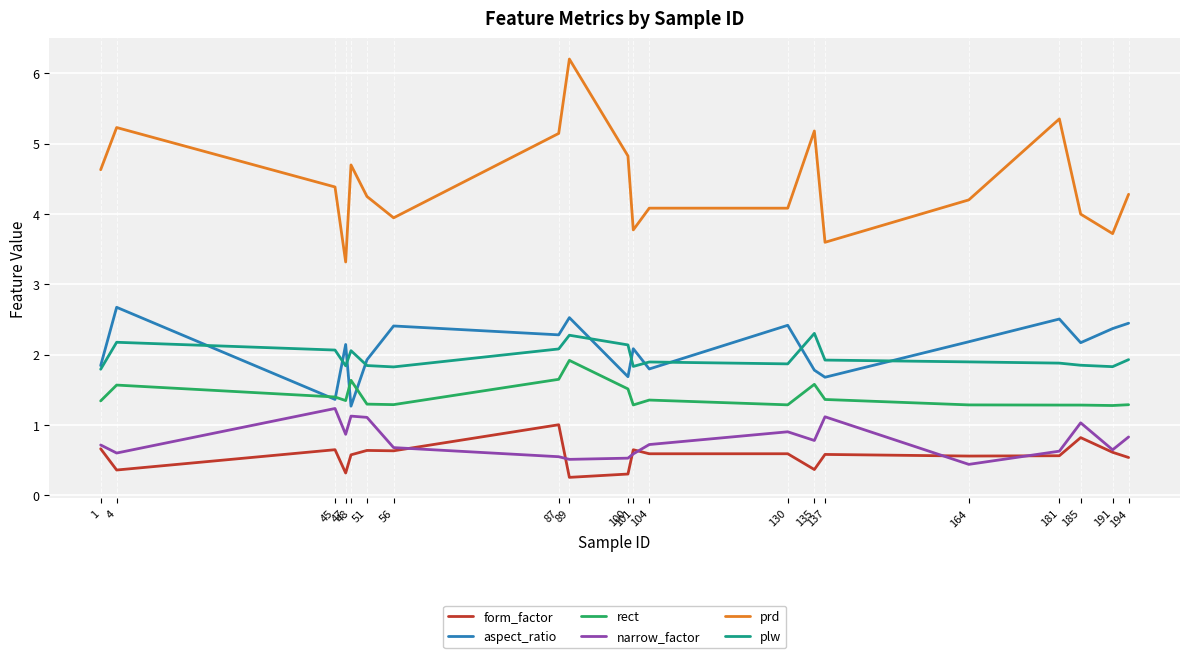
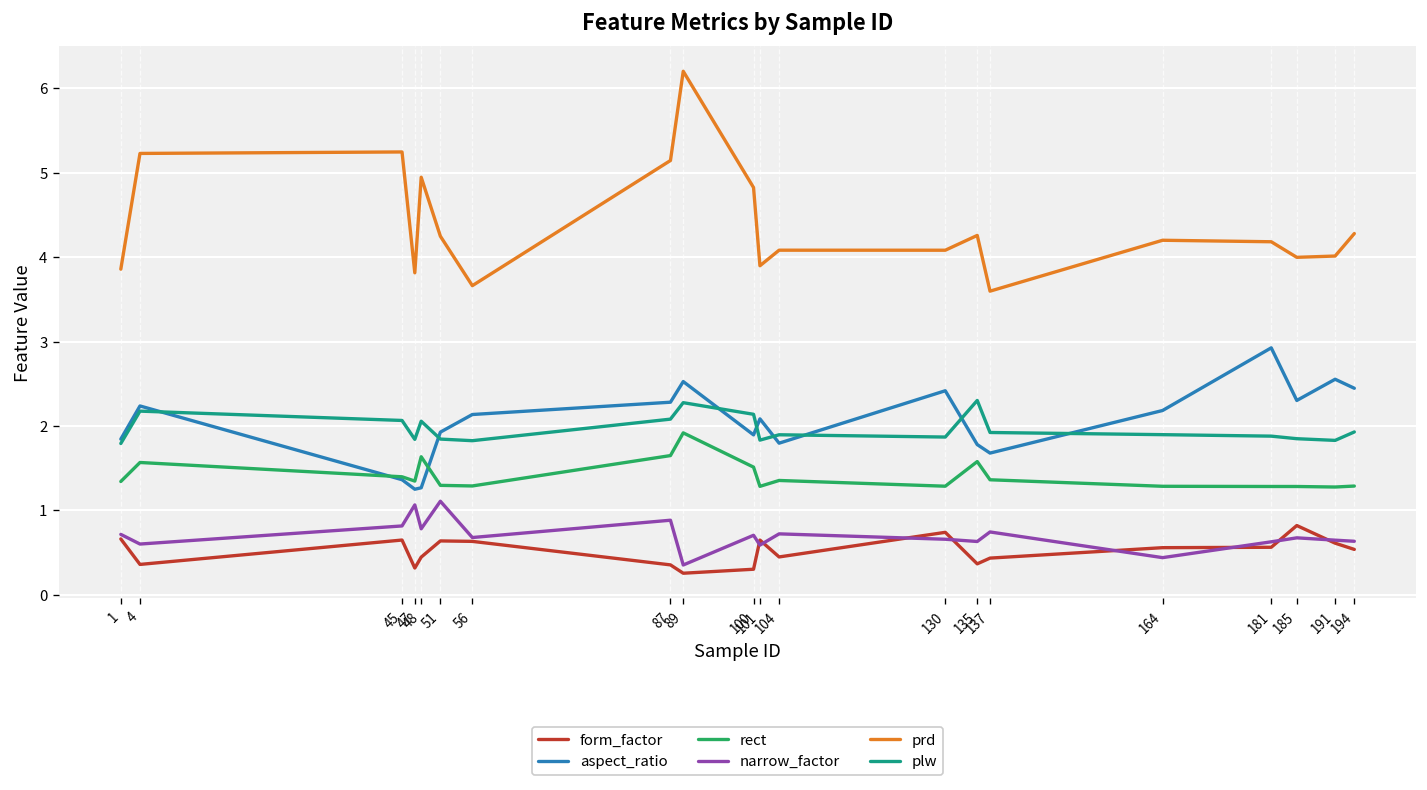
  {
    "form_factor": {
      "1": 0.7,
      "4": 0.4,
      "45": 0.6,
      "47": 0.3,
-     "48": 0.6,
+     "48": 0.4,
      "51": 0.6,
      "56": 0.6,
-     "87": 1.0,
+     "87": 0.4,
      "89": 0.3,
      "100": 0.3,
      "101": 0.6,
-     "104": 0.6,
-     "130": 0.6,
+     "104": 0.4,
+     "130": 0.7,
      "135": 0.4,
-     "137": 0.6,
+     "137": 0.4,
      "164": 0.6,
      "181": 0.6,
      "185": 0.8,
      "194": 0.5
    },
    "aspect_ratio": {
      "1": 1.8,
-     "4": 2.7,
-     "47": 2.1,
+     "4": 2.2,
+     "47": 1.3,
      "48": 1.3,
      "51": 1.9,
-     "56": 2.4,
+     "56": 2.1,
      "87": 2.3,
      "89": 2.5,
-     "100": 1.7,
+     "100": 1.9,
      "101": 2.1,
      "104": 1.8,
      "130": 2.4,
      "135": 1.8,
      "137": 1.7,
      "164": 2.2,
-     "181": 2.5,
-     "185": 2.2,
-     "191": 2.4,
+     "181": 2.9,
+     "185": 2.3,
+     "191": 2.6,
      "194": 2.4
    },
    "narrow_factor": {
      "1": 0.7,
      "4": 0.6,
-     "45": 1.2,
-     "47": 0.9,
-     "48": 1.1,
+     "45": 0.8,
+     "47": 1.1,
+     "48": 0.8,
      "51": 1.1,
      "56": 0.7,
-     "87": 0.6,
-     "89": 0.5,
-     "100": 0.5,
+     "87": 0.9,
+     "89": 0.4,
+     "100": 0.7,
      "101": 0.6,
      "104": 0.7,
-     "130": 0.9,
-     "135": 0.8,
-     "137": 1.1,
+     "130": 0.7,
+     "135": 0.6,
+     "137": 0.7,
      "164": 0.4,
      "181": 0.6,
-     "185": 1.0,
-     "194": 0.8
+     "185": 0.7,
+     "194": 0.6
    },
    "prd": {
-     "1": 4.6,
+     "1": 3.9,
      "4": 5.2,
-     "45": 4.4,
-     "47": 3.3,
-     "48": 4.7,
+     "45": 5.2,
+     "47": 3.8,
+     "48": 4.9,
      "51": 4.2,
-     "56": 3.9,
+     "56": 3.7,
      "87": 5.1,
      "89": 6.2,
      "100": 4.8,
-     "101": 3.8,
+     "101": 3.9,
      "104": 4.1,
      "130": 4.1,
-     "135": 5.2,
+     "135": 4.3,
      "137": 3.6,
      "164": 4.2,
-     "181": 5.4,
+     "181": 4.2,
      "185": 4.0,
-     "191": 3.7,
+     "191": 4.0,
      "194": 4.3
    }
  }
